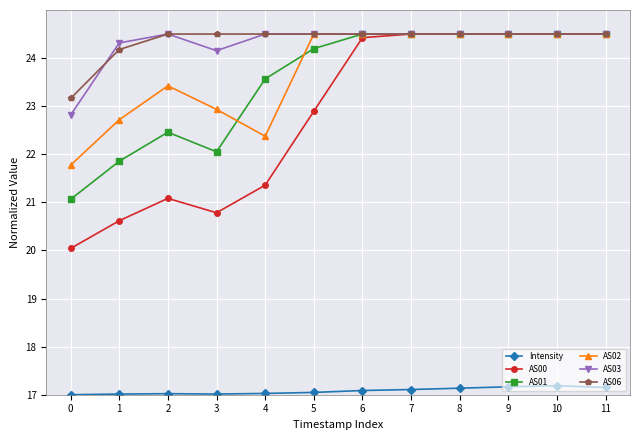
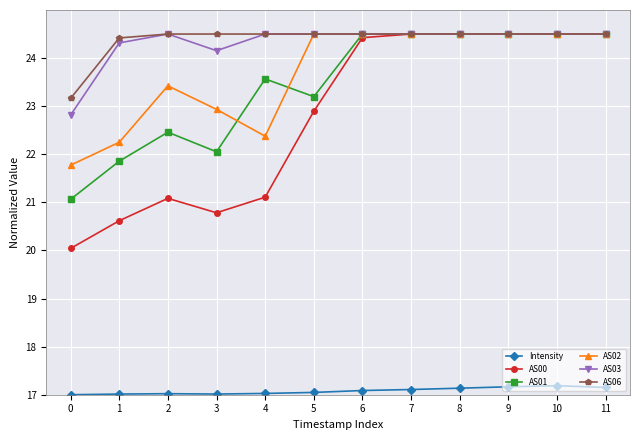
  {
    "Intensity": {
      "0": 17.0,
      "1": 17.0,
      "2": 17.0,
      "3": 17.0,
      "4": 17.0,
      "5": 17.0,
      "6": 17.1,
      "7": 17.1,
      "8": 17.1
    },
    "AS00": {
      "0": 20.0,
      "1": 20.6,
      "2": 21.1,
      "3": 20.8,
-     "4": 21.4,
+     "4": 21.1,
      "5": 22.9,
      "6": 24.4
    },
    "AS01": {
      "0": 21.1,
      "1": 21.9,
      "2": 22.5,
      "3": 22.1,
      "4": 23.6,
-     "5": 24.2
+     "5": 23.2
    },
    "AS02": {
      "0": 21.8,
-     "1": 22.7,
+     "1": 22.2,
      "2": 23.4,
      "3": 22.9,
      "4": 22.4
    },
    "AS03": {
      "0": 22.8,
      "1": 24.3,
      "3": 24.2
    },
    "AS06": {
      "0": 23.2,
-     "1": 24.2,
+     "1": 24.4,
      "3": 24.5
    }
  }
